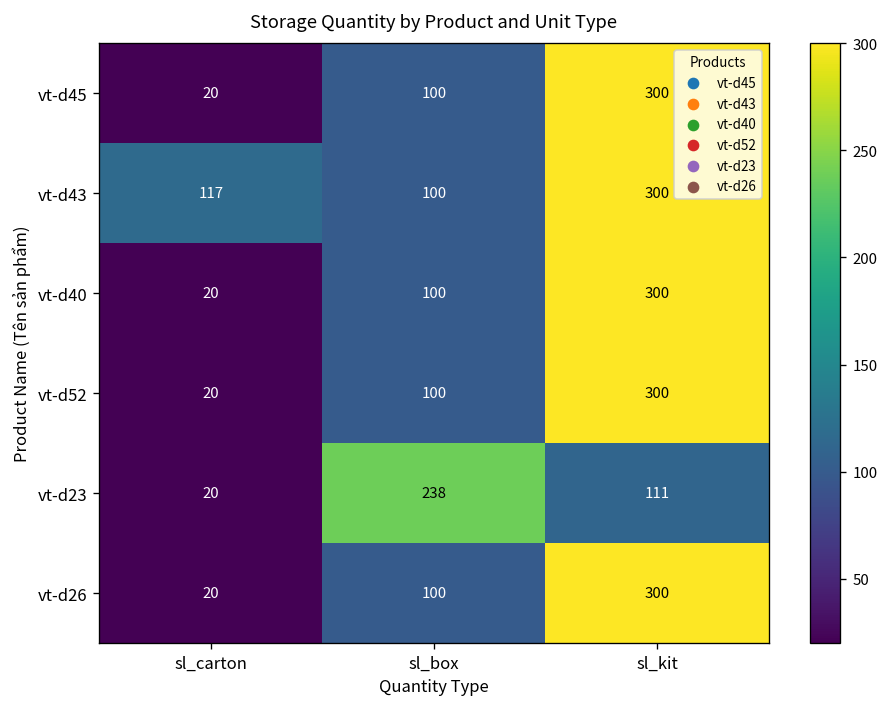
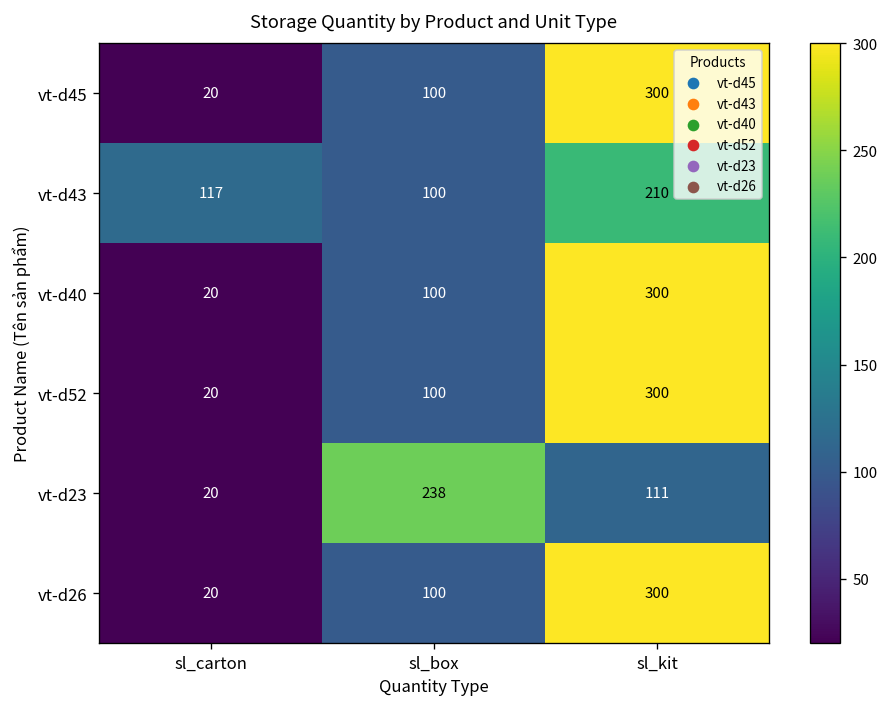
  {
    "vt-d45": {
      "sl_carton": 20,
      "sl_box": 100,
      "sl_kit": 300
    },
    "vt-d43": {
      "sl_carton": 117,
      "sl_box": 100,
-     "sl_kit": 300
+     "sl_kit": 210
    },
    "vt-d40": {
      "sl_carton": 20,
      "sl_box": 100,
      "sl_kit": 300
    },
    "vt-d52": {
      "sl_carton": 20,
      "sl_box": 100,
      "sl_kit": 300
    },
    "vt-d23": {
      "sl_carton": 20,
      "sl_box": 238,
      "sl_kit": 111
    },
    "vt-d26": {
      "sl_carton": 20,
      "sl_box": 100,
      "sl_kit": 300
    }
  }
